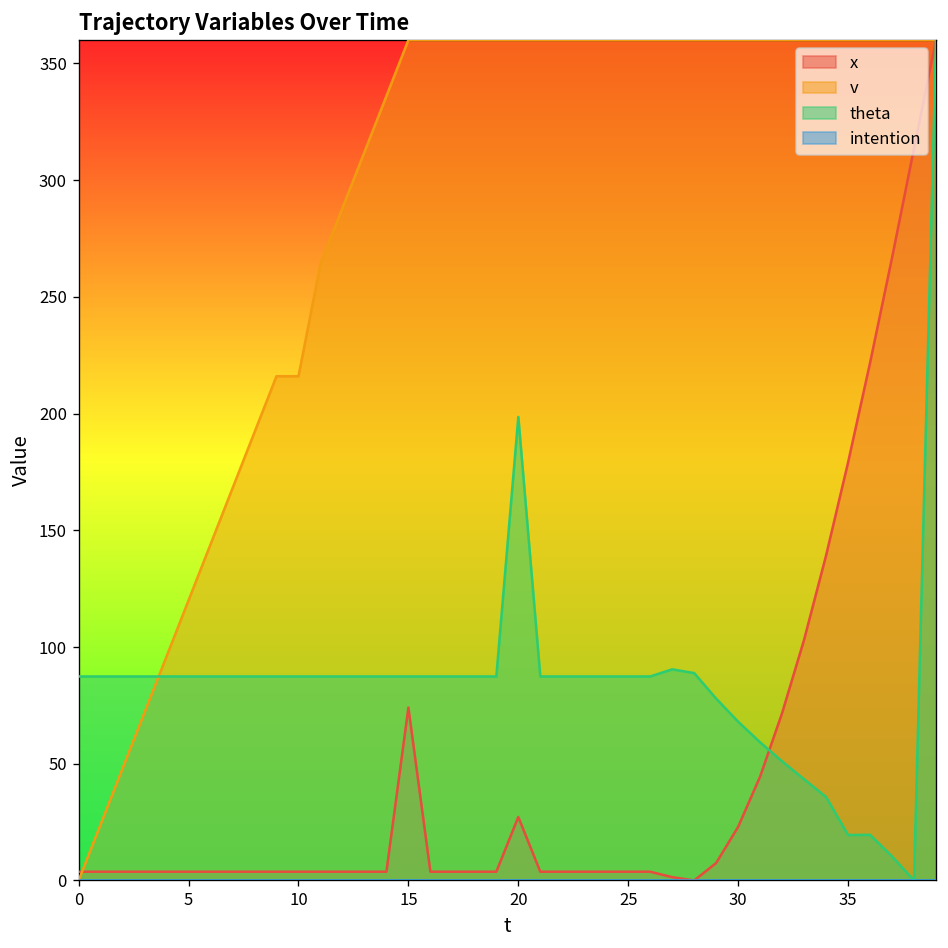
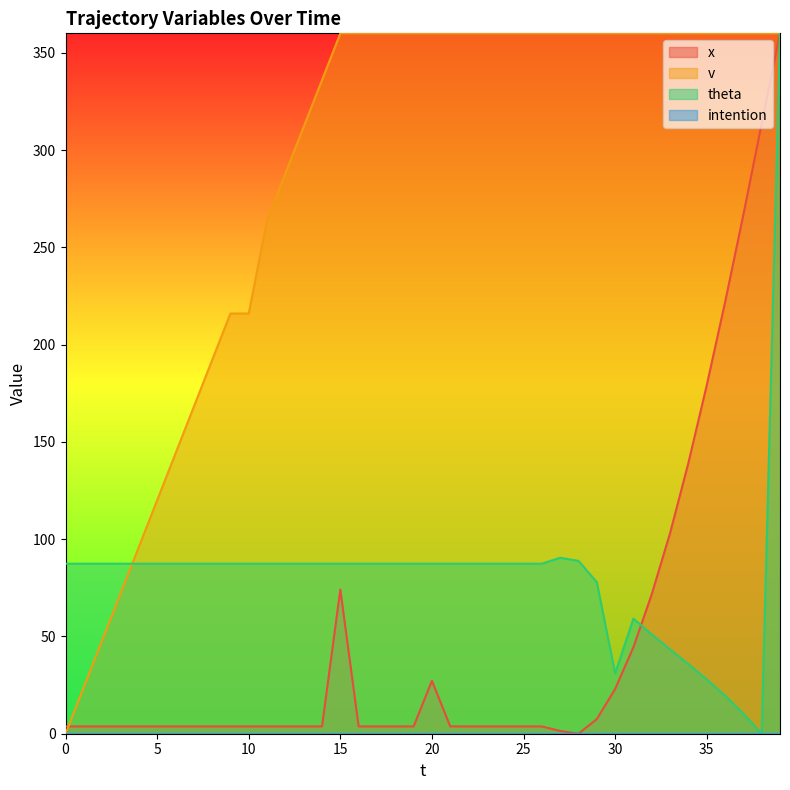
  {
    "x": {
      "0": 4,
      "5": 4,
      "10": 4,
      "15": 74,
      "20": 27,
      "25": 4,
      "30": 23,
      "35": 179
    },
    "v": {
      "5": 120,
      "10": 216,
      "15": 360,
      "20": 360,
      "25": 360,
      "30": 360,
      "35": 360
    },
    "theta": {
      "0": 87,
      "5": 87,
      "10": 87,
      "15": 87,
-     "20": 199,
+     "20": 87,
      "25": 87,
-     "30": 68,
-     "35": 19
+     "30": 31,
+     "35": 28
    },
    "intention": {
      "5": 0,
      "10": 0,
      "15": 0,
      "20": 0,
      "25": 0,
      "30": 0,
      "35": 0
    }
  }
